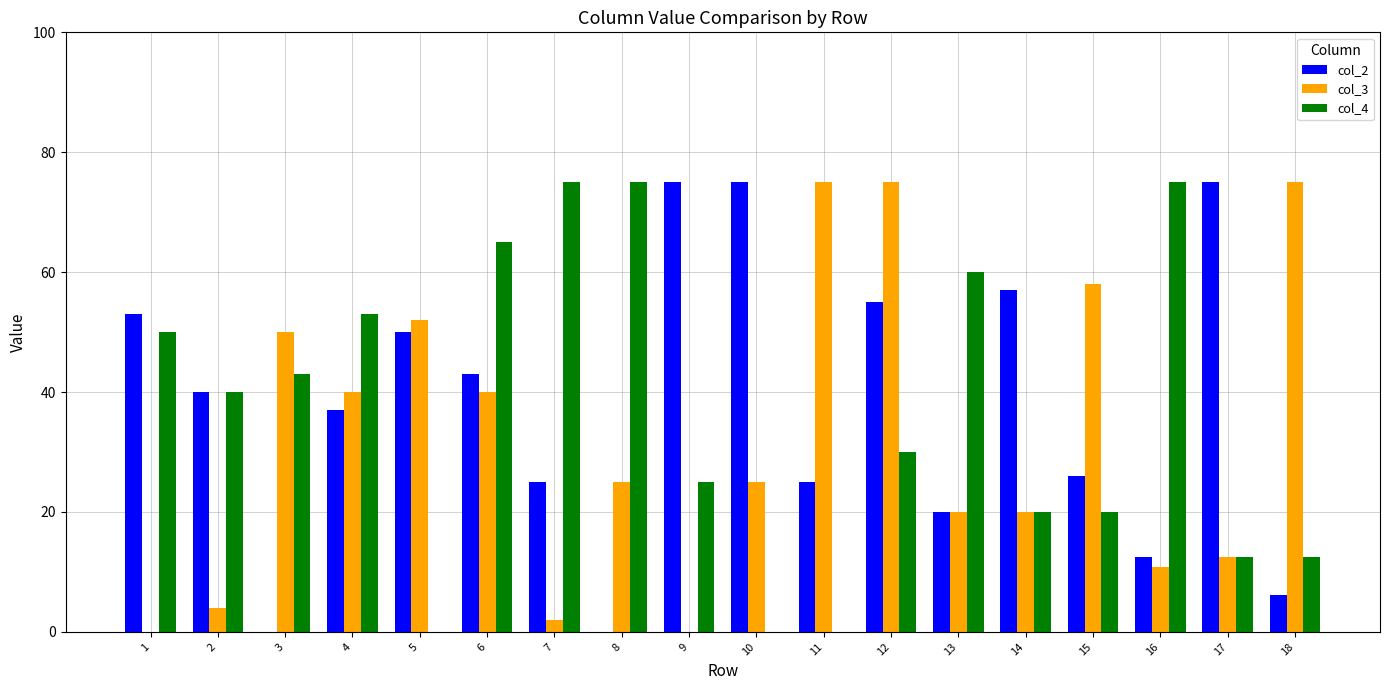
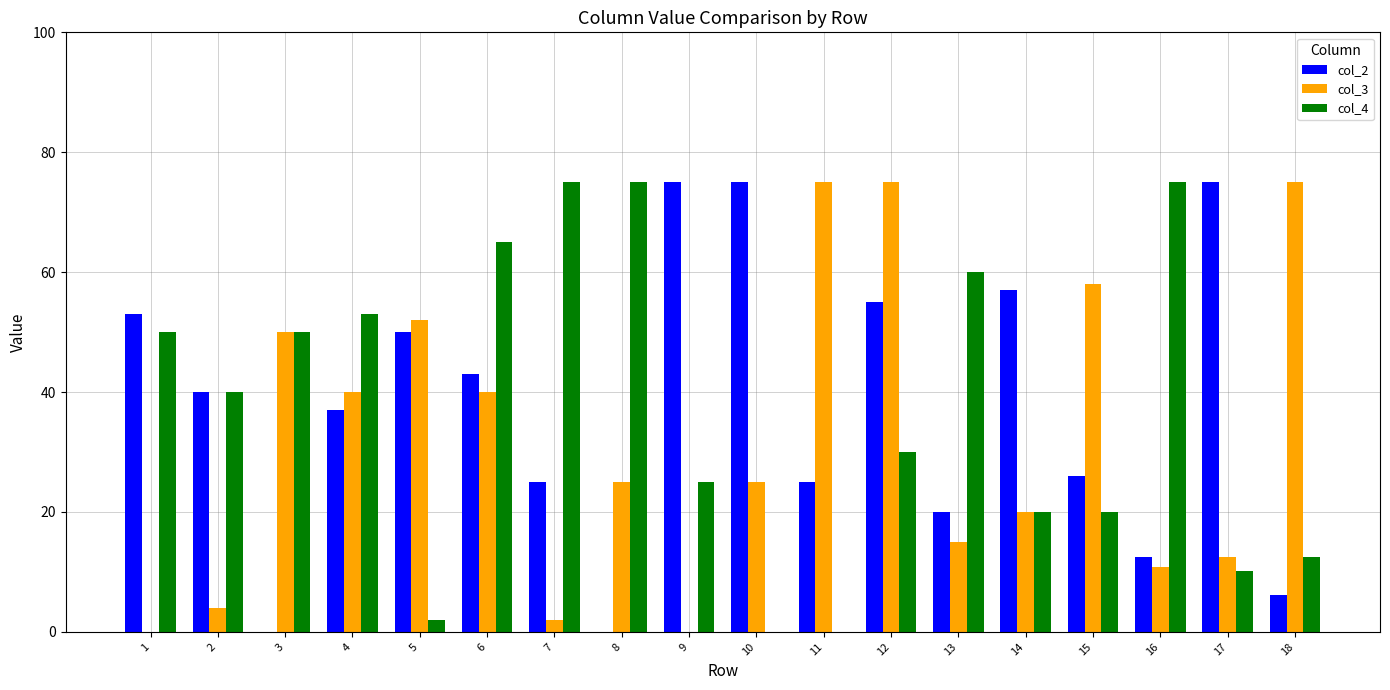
  {
    "col_2": {
      "1": 53,
      "2": 40,
      "3": 0,
      "4": 37,
      "5": 50,
      "6": 43,
      "7": 25,
      "8": 0,
      "9": 75,
      "10": 75,
      "11": 25,
      "12": 55,
      "13": 20,
      "14": 57,
      "15": 26,
      "16": 13,
      "17": 75,
      "18": 6
    },
    "col_3": {
      "1": 0,
      "2": 4,
      "3": 50,
      "4": 40,
      "5": 52,
      "6": 40,
      "7": 2,
      "8": 25,
      "9": 0,
      "10": 25,
      "11": 75,
      "12": 75,
-     "13": 20,
+     "13": 15,
      "14": 20,
      "15": 58,
      "16": 11,
      "17": 13,
      "18": 75
    },
    "col_4": {
      "1": 50,
      "2": 40,
-     "3": 43,
+     "3": 50,
      "4": 53,
-     "5": 0,
+     "5": 2,
      "6": 65,
      "7": 75,
      "8": 75,
      "9": 25,
      "10": 0,
      "11": 0,
      "12": 30,
      "13": 60,
      "14": 20,
      "15": 20,
      "16": 75,
-     "17": 13,
+     "17": 10,
      "18": 13
    }
  }
